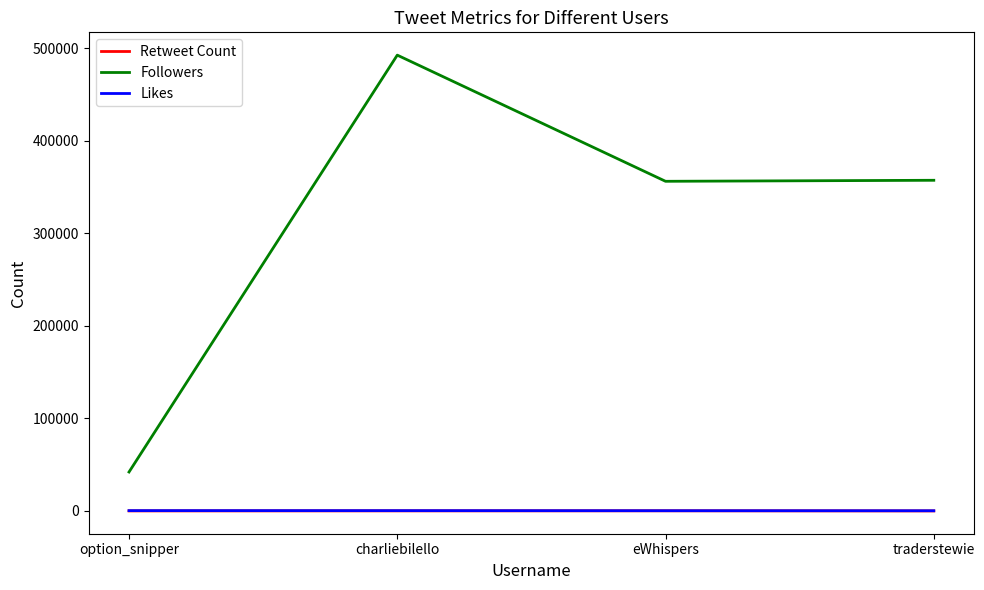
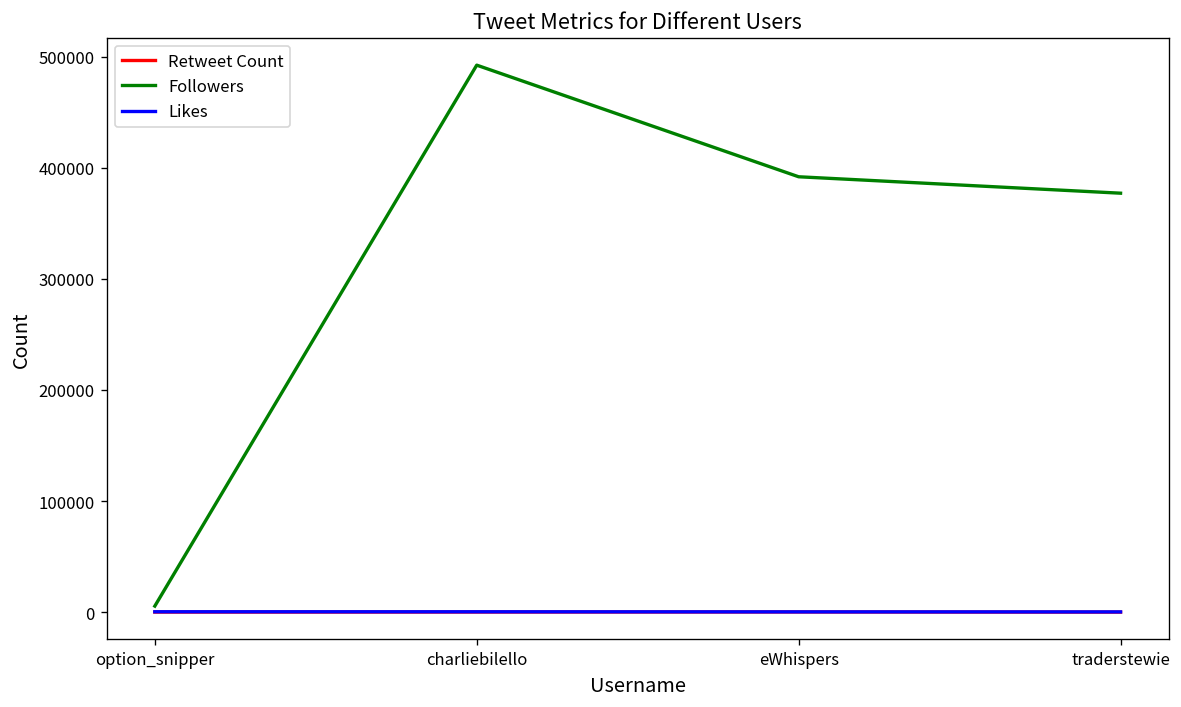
  {
    "Likes": {
      "option_snipper": 0,
      "charliebilello": 0,
      "eWhispers": 0,
      "traderstewie": 0
    },
    "Followers": {
-     "option_snipper": 40000,
+     "option_snipper": 10000,
      "charliebilello": 490000,
-     "eWhispers": 360000,
-     "traderstewie": 360000
+     "eWhispers": 390000,
+     "traderstewie": 380000
    }
  }
